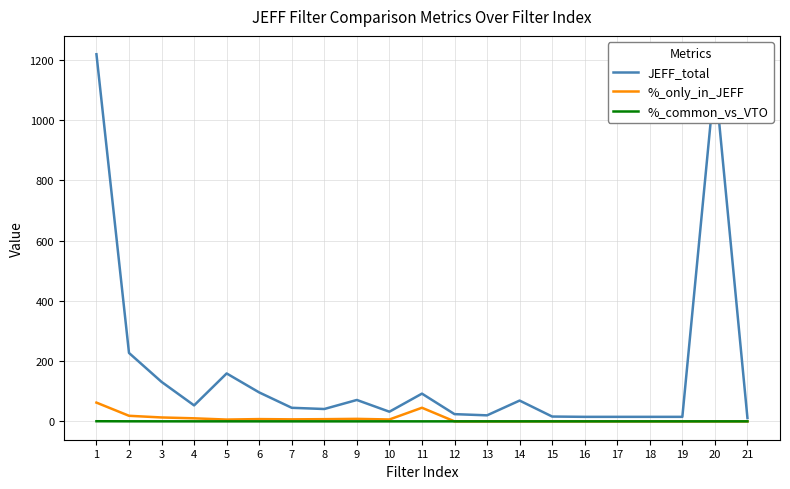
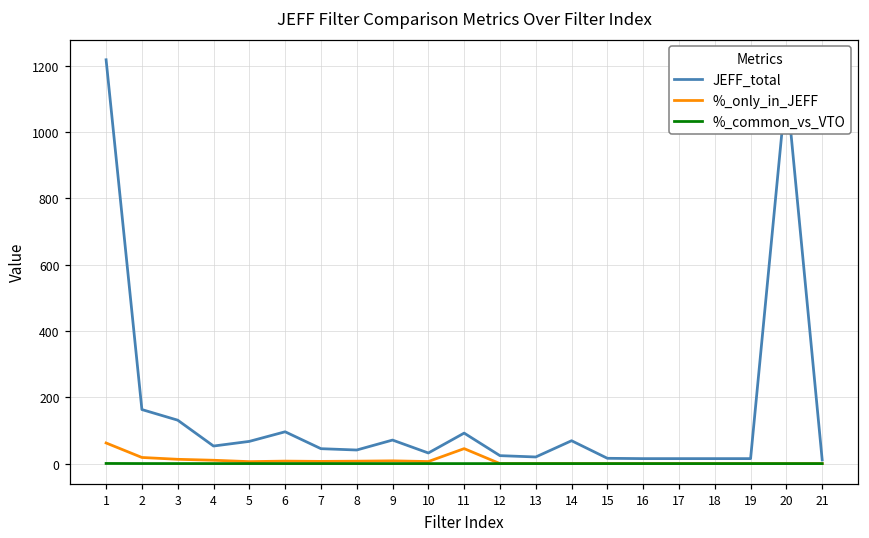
  {
    "JEFF_total": {
      "1": 1220,
-     "2": 230,
+     "2": 160,
      "3": 130,
      "4": 50,
-     "5": 160,
+     "5": 70,
      "6": 100,
      "7": 50,
      "8": 40,
      "9": 70,
      "10": 30,
      "11": 90,
      "12": 20,
      "13": 20,
      "14": 70,
      "15": 20,
      "16": 20,
      "17": 20,
      "18": 20,
      "19": 20,
      "21": 10
    },
    "%_only_in_JEFF": {
      "1": 60,
      "2": 20,
      "3": 10,
      "4": 10,
      "11": 50
    },
    "%_common_vs_VTO": {
      "1": 0,
      "2": 0,
      "3": 0,
      "4": 0,
      "11": 0
    }
  }
